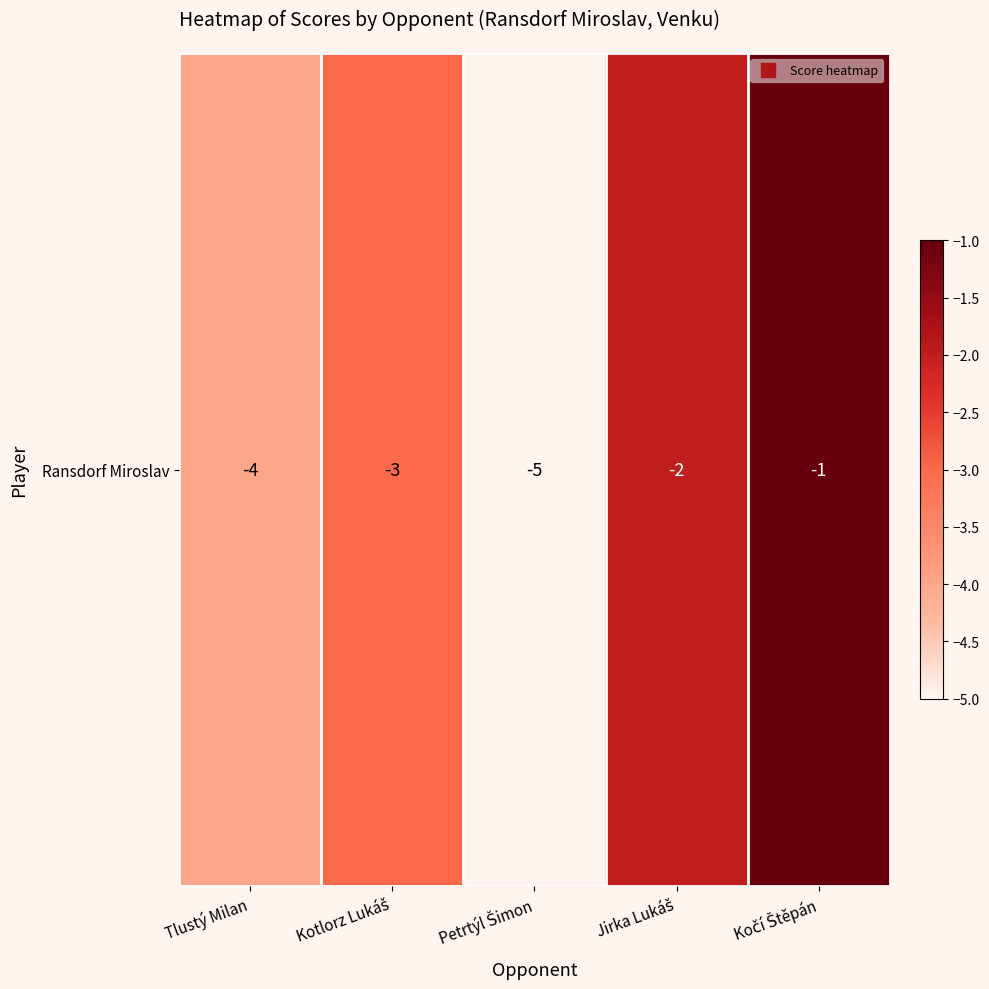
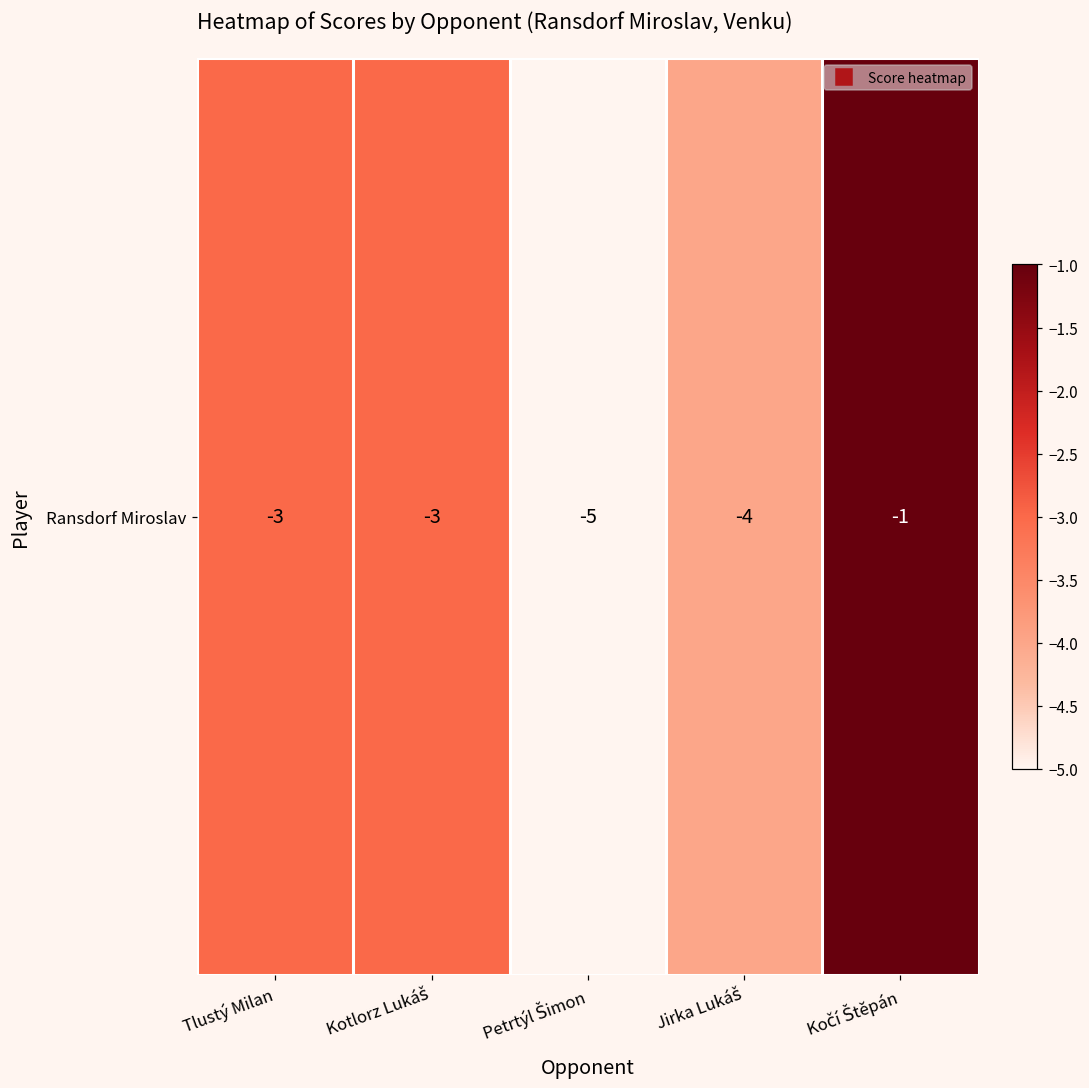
  {
    "Ransdorf Miroslav": {
-     "Tlustý Milan": -4,
+     "Tlustý Milan": -3,
      "Kotlorz Lukáš": -3,
      "Petrtýl Šimon": -5,
-     "Jirka Lukáš": -2,
+     "Jirka Lukáš": -4,
      "Kočí Štěpán": -1
    }
  }
